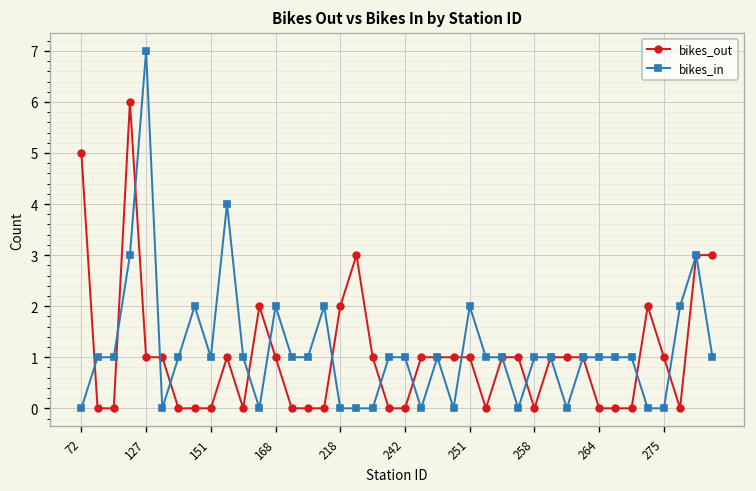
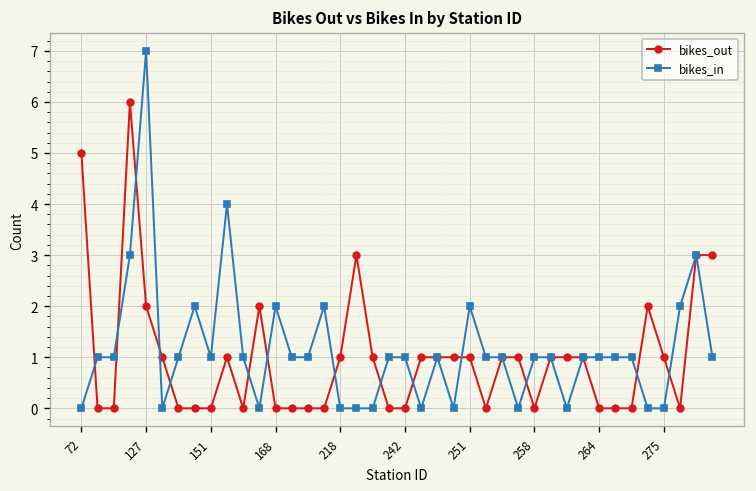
  {
    "bikes_out": {
      "72": 5,
-     "127": 1,
+     "127": 2,
      "151": 0,
-     "168": 1,
-     "218": 2,
+     "168": 0,
+     "218": 1,
      "242": 0,
      "251": 1,
      "258": 0,
      "264": 0,
      "275": 1
    },
    "bikes_in": {
      "72": 0,
      "127": 7,
      "151": 1,
      "168": 2,
      "218": 0,
      "242": 1,
      "251": 2,
      "258": 1,
      "264": 1,
      "275": 0
    }
  }
